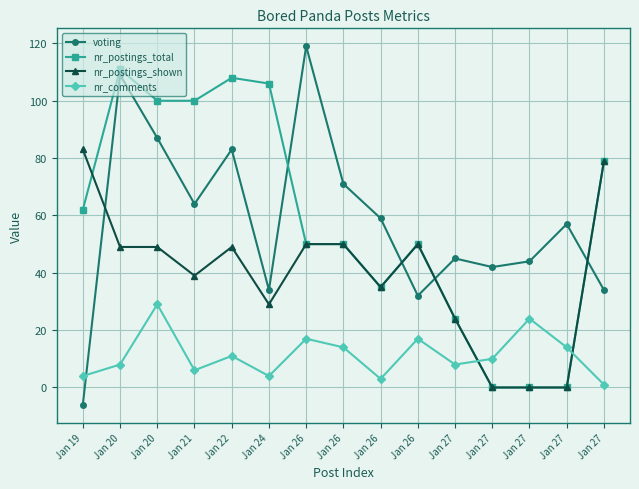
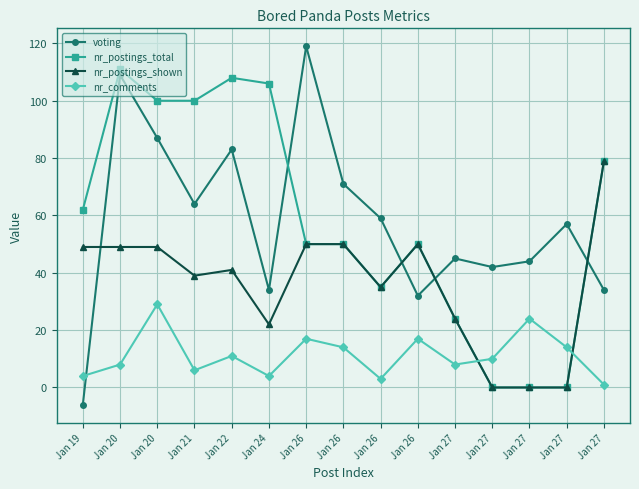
  {
    "voting": {
      "Jan 19": -6,
      "Jan 21": 64,
      "Jan 22": 83,
      "Jan 24": 34
    },
    "nr_postings_shown": {
-     "Jan 19": 83,
+     "Jan 19": 49,
      "Jan 21": 39,
-     "Jan 22": 49,
-     "Jan 24": 29
+     "Jan 22": 41,
+     "Jan 24": 22
    }
  }
